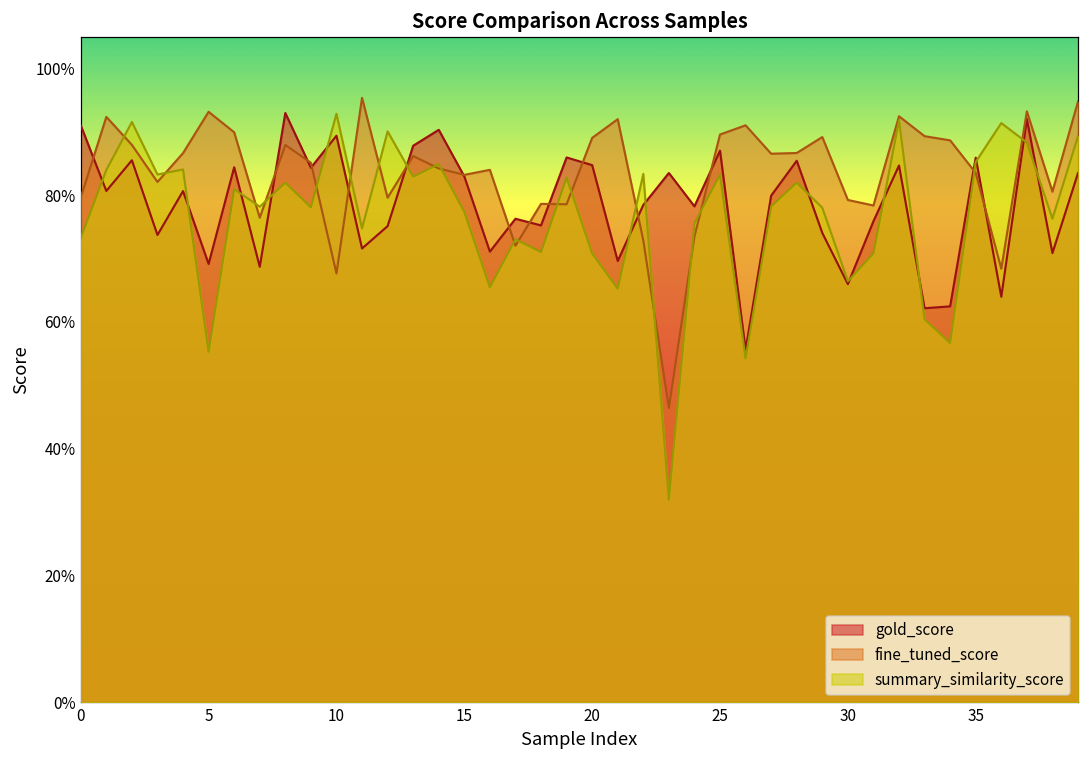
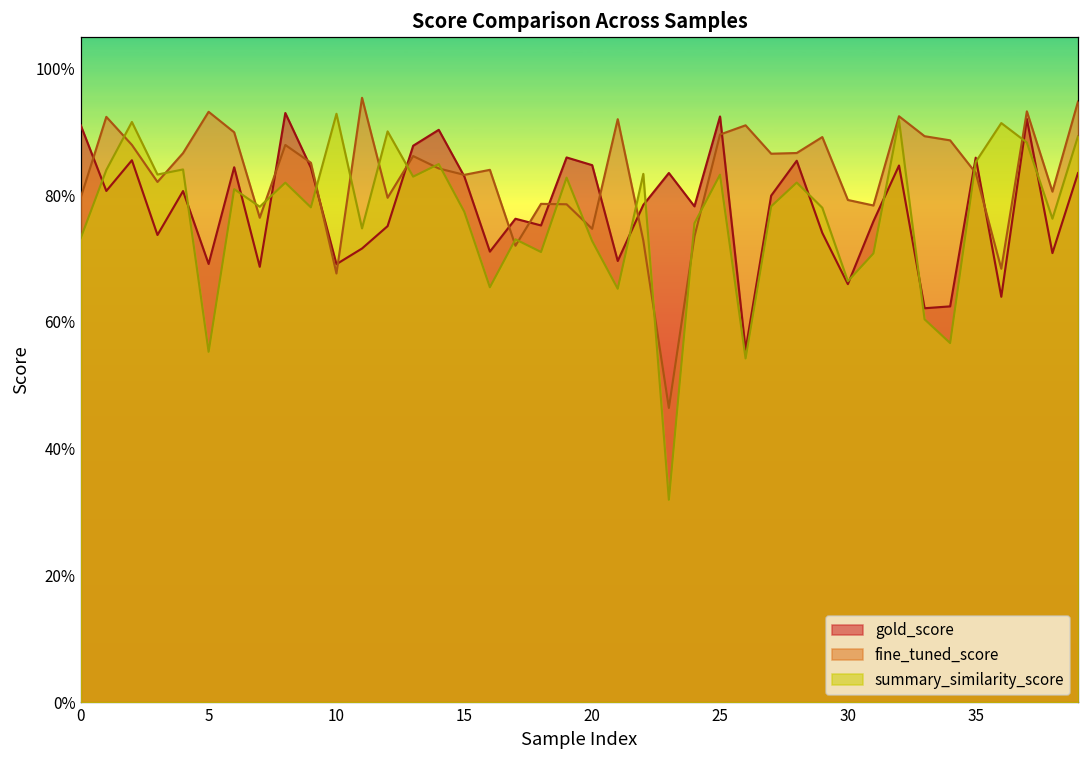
  {
    "gold_score": {
      "0": "91%",
      "5": "69%",
-     "10": "89%",
+     "10": "69%",
      "20": "85%",
-     "25": "87%",
+     "25": "92%",
      "30": "66%",
      "35": "86%"
    },
    "fine_tuned_score": {
      "0": "80%",
      "5": "93%",
      "10": "68%",
-     "20": "89%",
+     "20": "75%",
      "25": "90%",
      "30": "79%",
      "35": "84%"
    },
    "summary_similarity_score": {
      "0": "73%",
      "5": "55%",
      "10": "93%",
      "15": "77%",
-     "20": "71%",
+     "20": "73%",
      "25": "83%",
      "30": "66%",
      "35": "85%"
    }
  }
